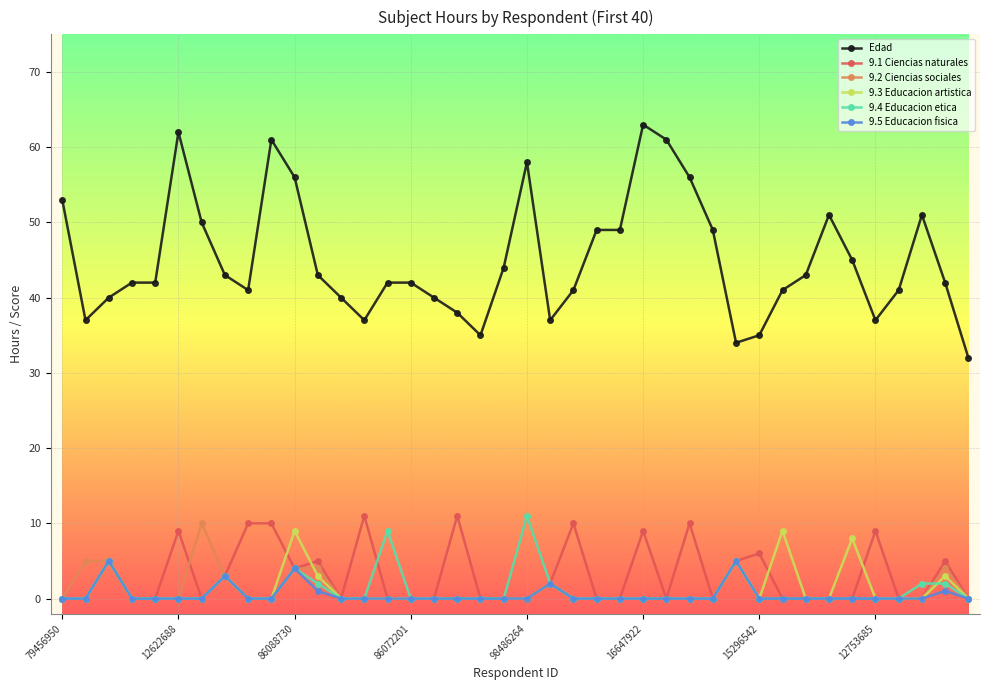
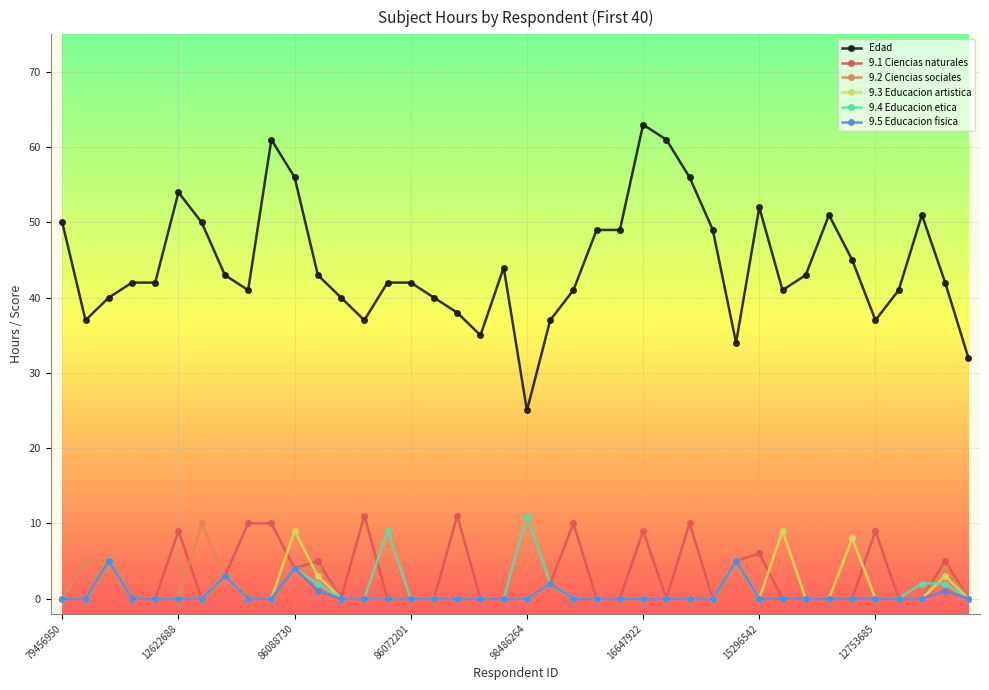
  {
    "Edad": {
-     "79456950": 53,
-     "12622688": 62,
+     "79456950": 50,
+     "12622688": 54,
      "86088730": 56,
      "86072201": 42,
-     "98486264": 58,
+     "98486264": 25,
      "16647922": 63,
-     "15296542": 35,
+     "15296542": 52,
      "12753685": 37
    },
    "9.3 Educacion artistica": {
      "86088730": 9
    }
  }
